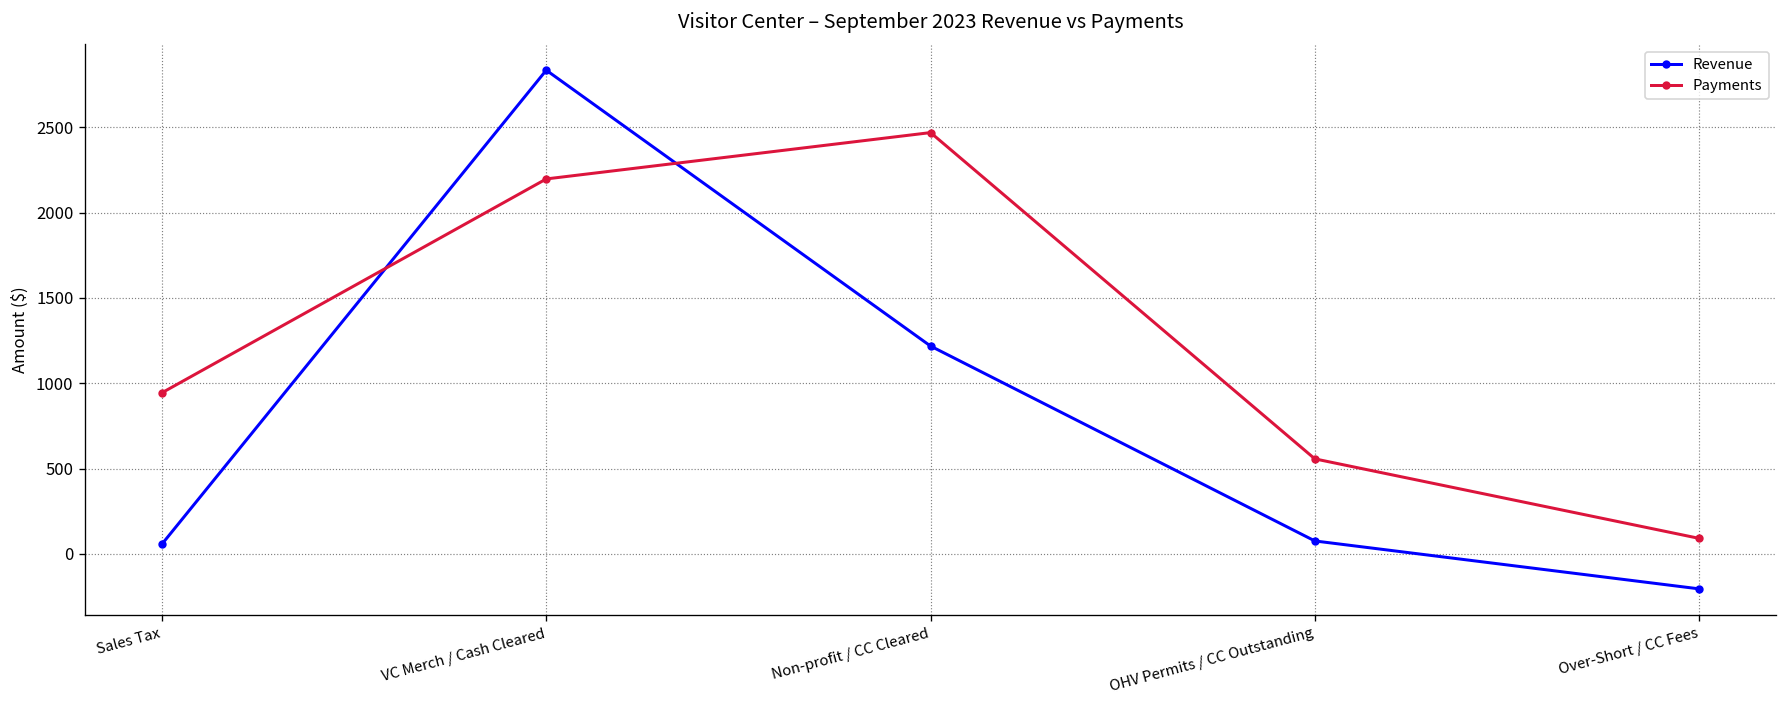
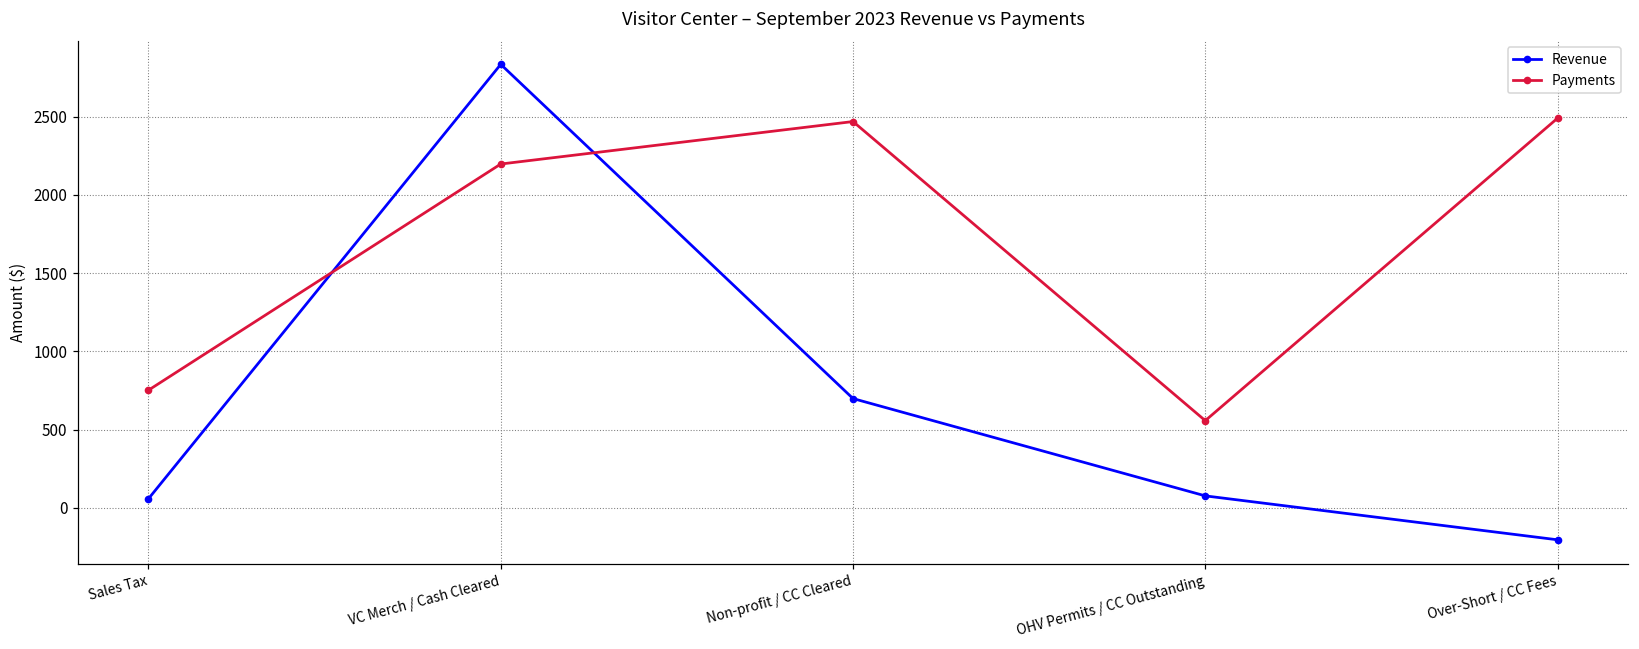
  {
    "Revenue": {
      "Sales Tax": 60,
      "VC Merch / Cash Cleared": 2830,
-     "Non-profit / CC Cleared": 1220,
+     "Non-profit / CC Cleared": 700,
      "OHV Permits / CC Outstanding": 80,
      "Over-Short / CC Fees": -210
    },
    "Payments": {
-     "Sales Tax": 940,
+     "Sales Tax": 750,
      "VC Merch / Cash Cleared": 2200,
      "Non-profit / CC Cleared": 2470,
      "OHV Permits / CC Outstanding": 560,
-     "Over-Short / CC Fees": 90
+     "Over-Short / CC Fees": 2490
    }
  }
